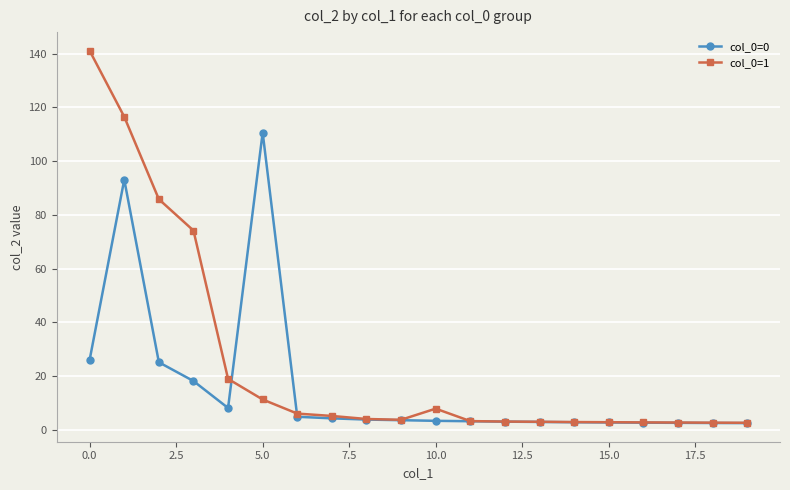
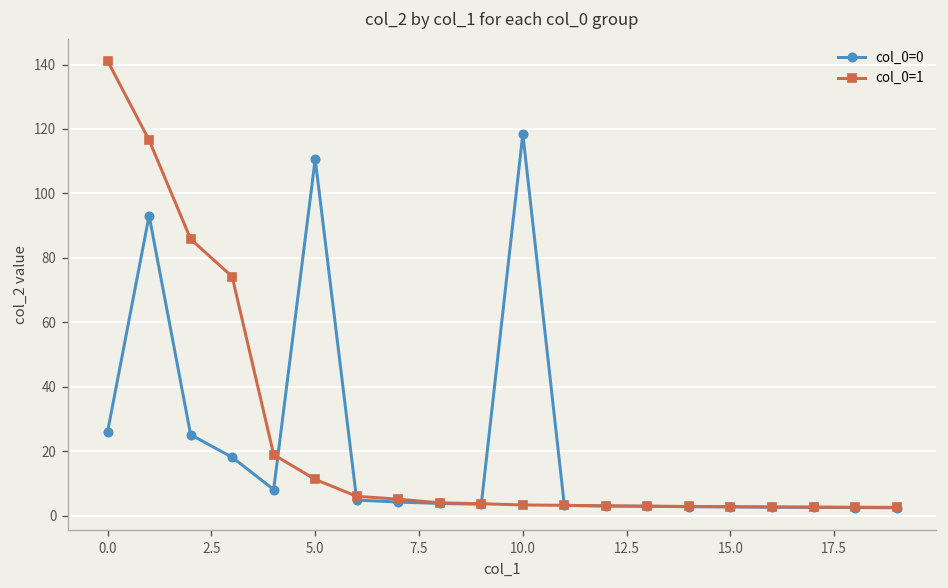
  {
    "col_0=0": {
      "0.0": 26,
      "5.0": 111,
-     "10.0": 3
+     "10.0": 118
    },
    "col_0=1": {
      "0.0": 141,
      "5.0": 11,
-     "10.0": 8
+     "10.0": 3
    }
  }
